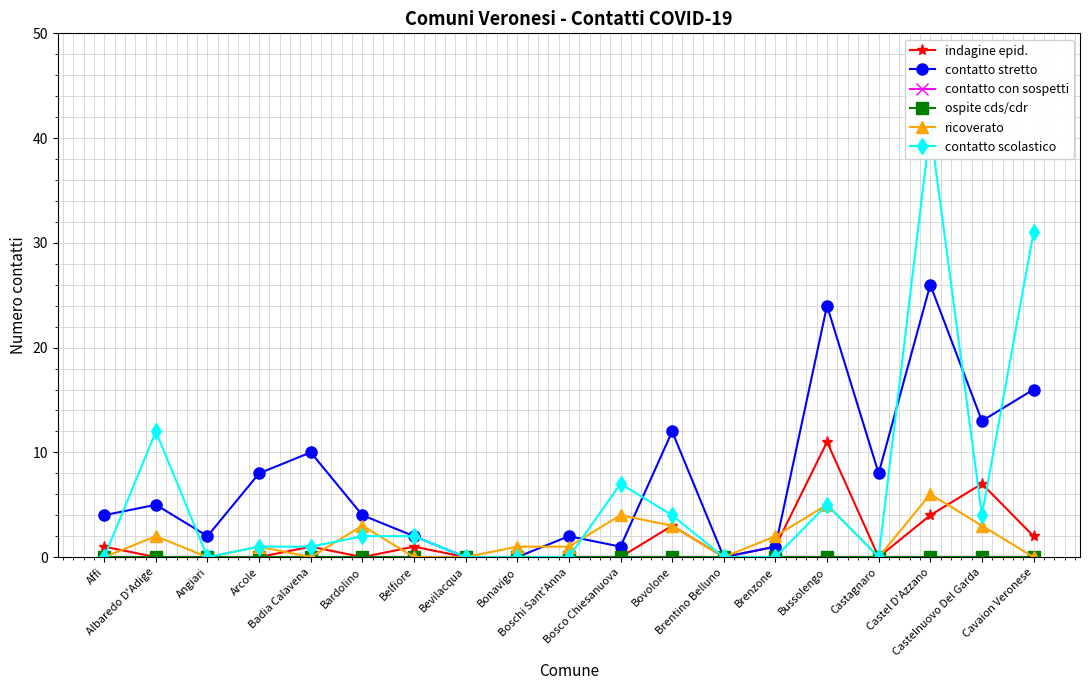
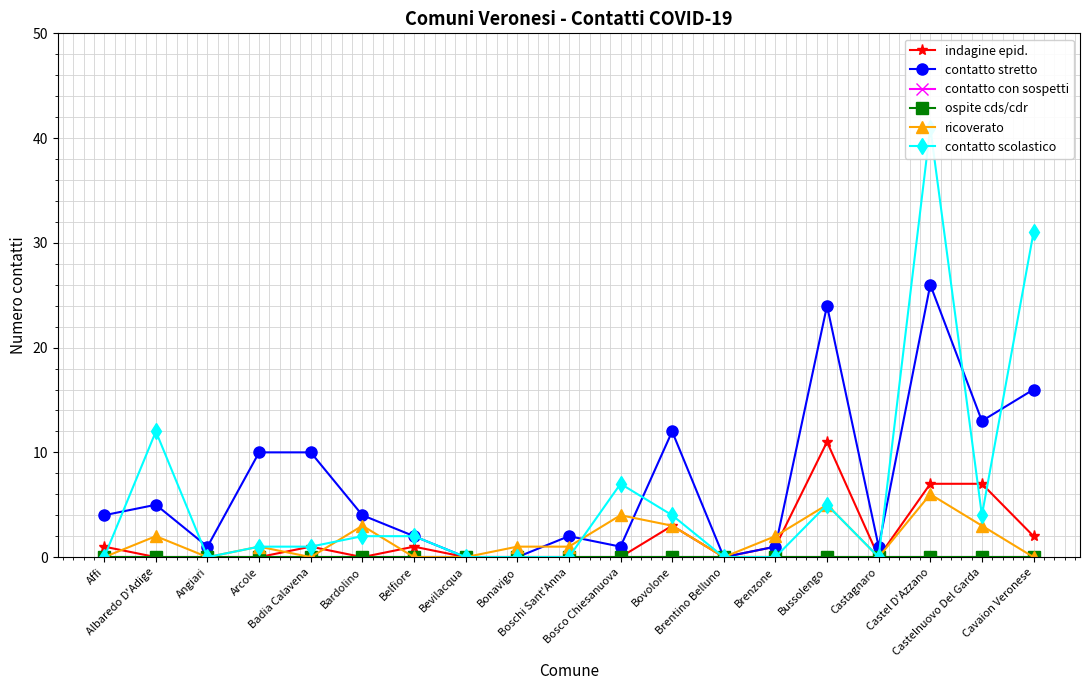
  {
    "indagine epid.": {
      "Affi": 1,
      "Belfiore": 1,
      "Bussolengo": 11,
-     "Castel D'Azzano": 4,
+     "Castel D'Azzano": 7,
      "Castelnuovo Del Garda": 7,
      "Cavaion Veronese": 2
    },
    "contatto stretto": {
      "Affi": 4,
      "Albaredo D'Adige": 5,
-     "Angiari": 2,
-     "Arcole": 8,
+     "Angiari": 1,
+     "Arcole": 10,
      "Badia Calavena": 10,
      "Bardolino": 4,
      "Boschi Sant'Anna": 2,
      "Bosco Chiesanuova": 1,
      "Bovolone": 12,
      "Bussolengo": 24,
-     "Castagnaro": 8,
+     "Castagnaro": 1,
      "Castel D'Azzano": 26,
      "Castelnuovo Del Garda": 13,
      "Cavaion Veronese": 16
    },
    "ospite cds/cdr": {
      "Bovolone": 0,
      "Bussolengo": 0,
      "Castel D'Azzano": 0,
      "Castelnuovo Del Garda": 0
    },
    "ricoverato": {
      "Albaredo D'Adige": 2,
      "Bardolino": 3,
      "Bonavigo": 1,
      "Boschi Sant'Anna": 1,
      "Bosco Chiesanuova": 4,
      "Brenzone": 2,
      "Castel D'Azzano": 6,
      "Castelnuovo Del Garda": 3
    },
    "contatto scolastico": {
      "Albaredo D'Adige": 12,
      "Bardolino": 2,
      "Bosco Chiesanuova": 7,
      "Bovolone": 4,
      "Castelnuovo Del Garda": 4,
      "Cavaion Veronese": 31
    }
  }
